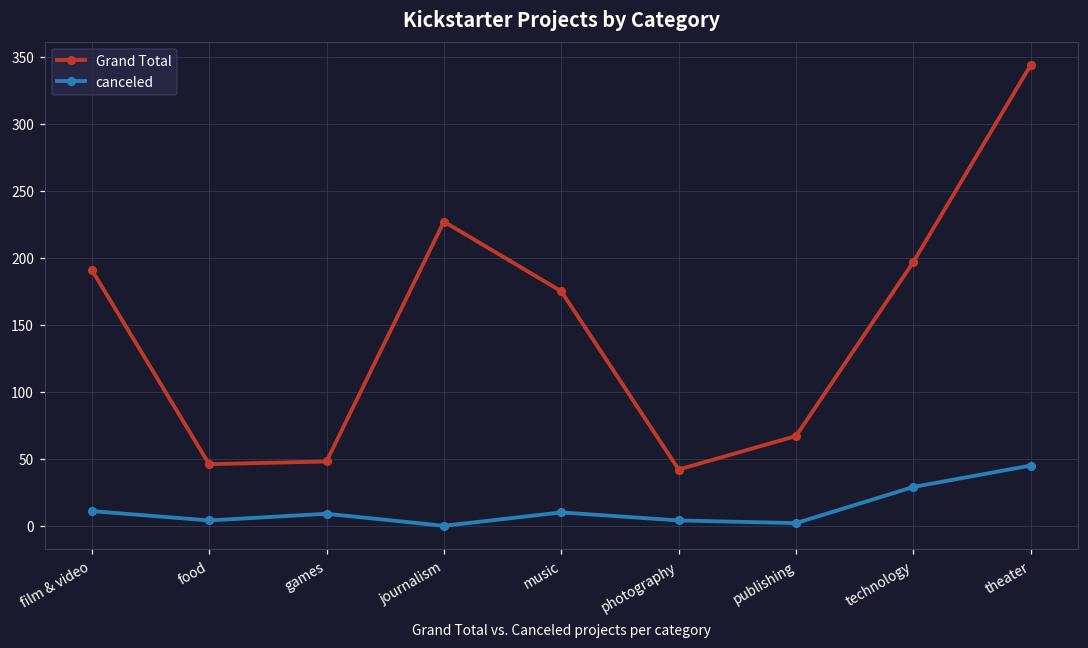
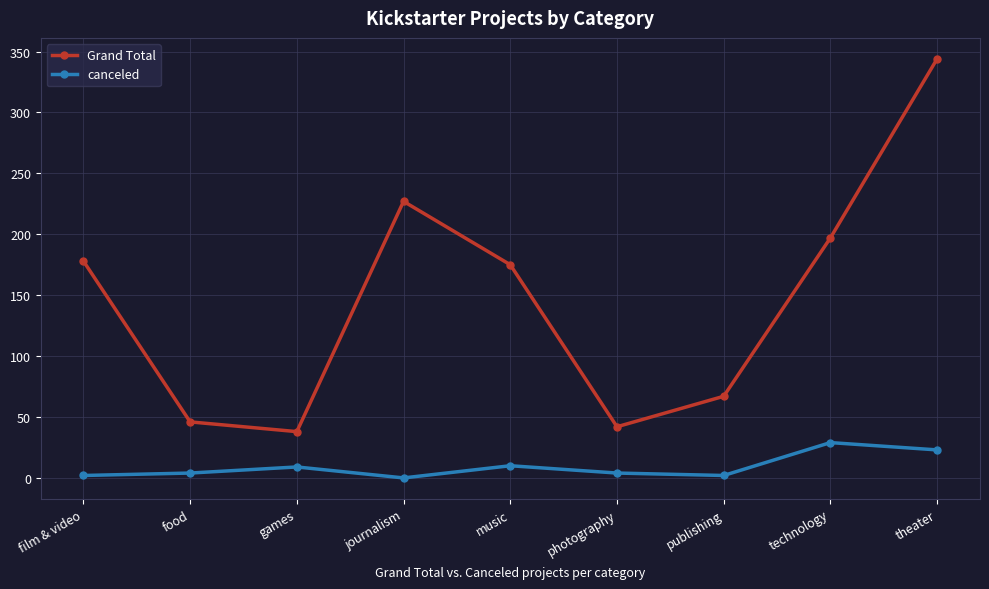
  {
    "Grand Total": {
-     "film & video": 191,
+     "film & video": 178,
      "food": 46,
-     "games": 48,
+     "games": 38,
      "journalism": 227,
      "music": 175,
      "photography": 42,
      "publishing": 67,
      "technology": 197,
      "theater": 344
    },
    "canceled": {
-     "film & video": 11,
+     "film & video": 2,
      "food": 4,
      "games": 9,
      "journalism": 0,
      "music": 10,
      "photography": 4,
      "publishing": 2,
      "technology": 29,
-     "theater": 45
+     "theater": 23
    }
  }
